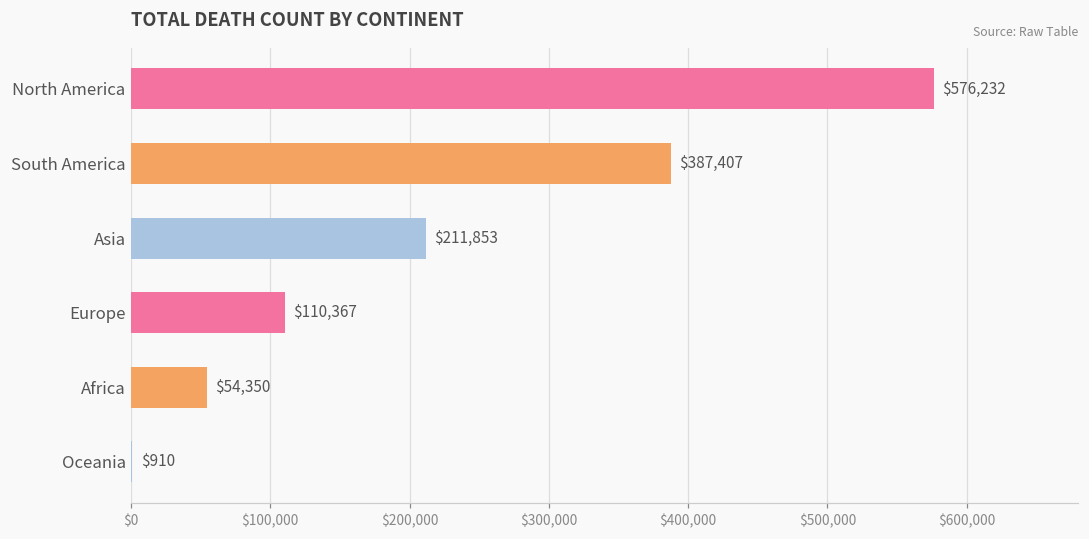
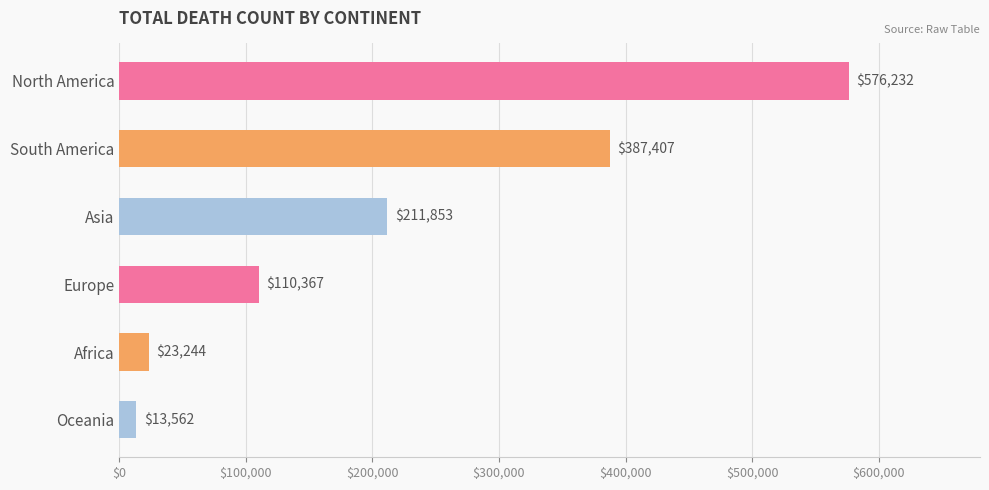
  {
    "North America": "$576,232",
    "South America": "$387,407",
    "Asia": "$211,853",
    "Europe": "$110,367",
-   "Africa": "$54,350",
-   "Oceania": "$910"
+   "Africa": "$23,244",
+   "Oceania": "$13,562"
  }
